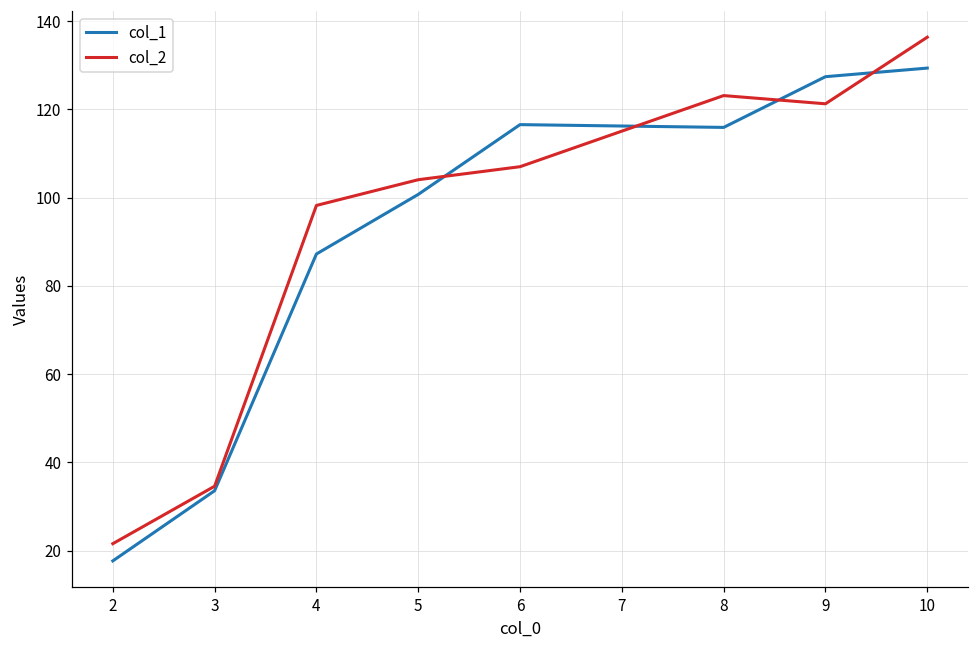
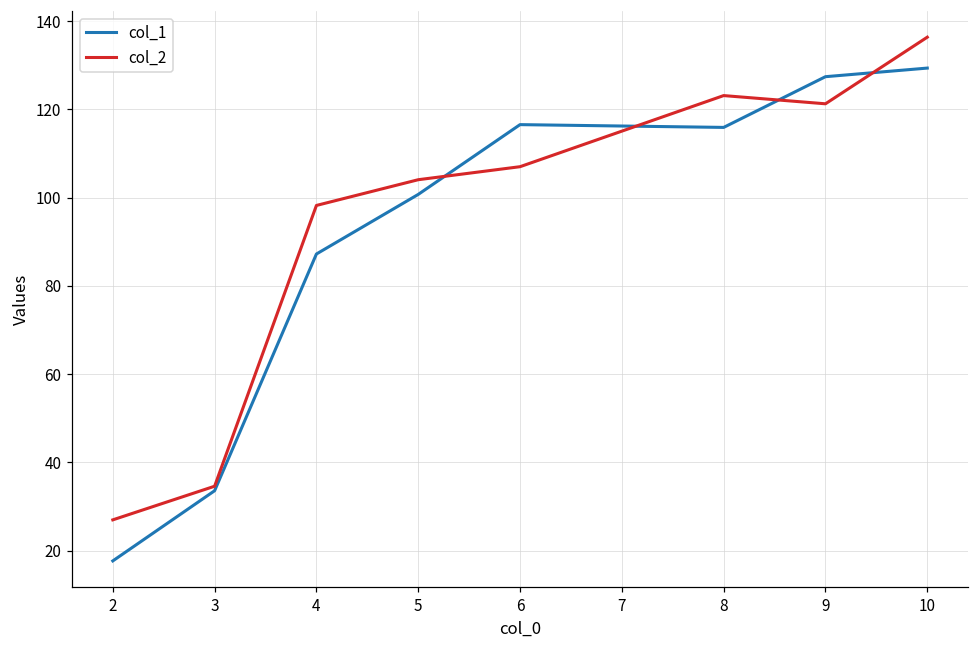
  {
    "col_1": {
      "2": 18,
      "3": 34,
      "4": 87,
      "5": 101,
      "6": 117,
      "8": 116,
      "9": 127,
      "10": 129
    },
    "col_2": {
-     "2": 22,
+     "2": 27,
      "3": 35,
      "4": 98,
      "5": 104,
      "6": 107,
      "8": 123,
      "9": 121,
      "10": 136
    }
  }
